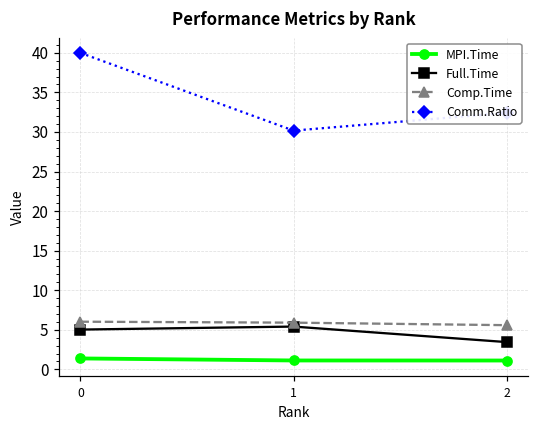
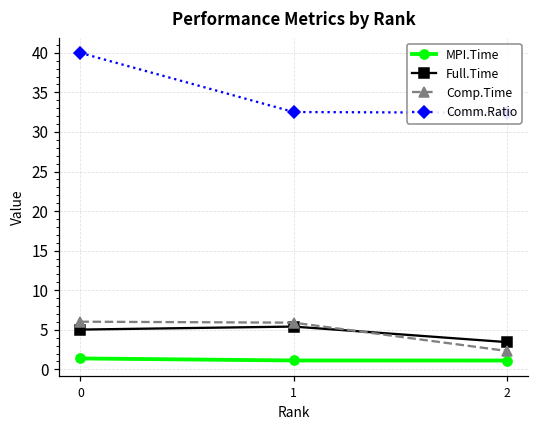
  {
    "MPI.Time": {
      "0": 1,
      "1": 1,
      "2": 1
    },
    "Full.Time": {
      "0": 5,
      "1": 5,
      "2": 3
    },
    "Comp.Time": {
      "0": 6,
      "1": 6,
-     "2": 6
+     "2": 2
    },
    "Comm.Ratio": {
      "0": 40,
-     "1": 30
+     "1": 33
    }
  }
